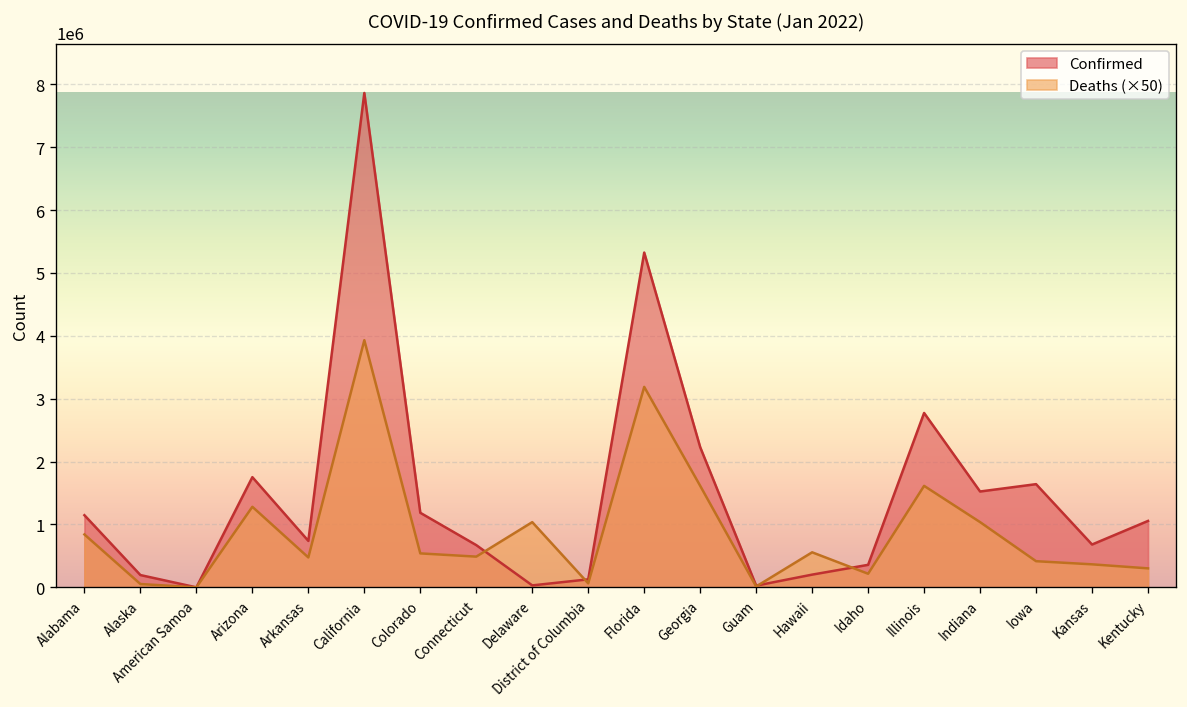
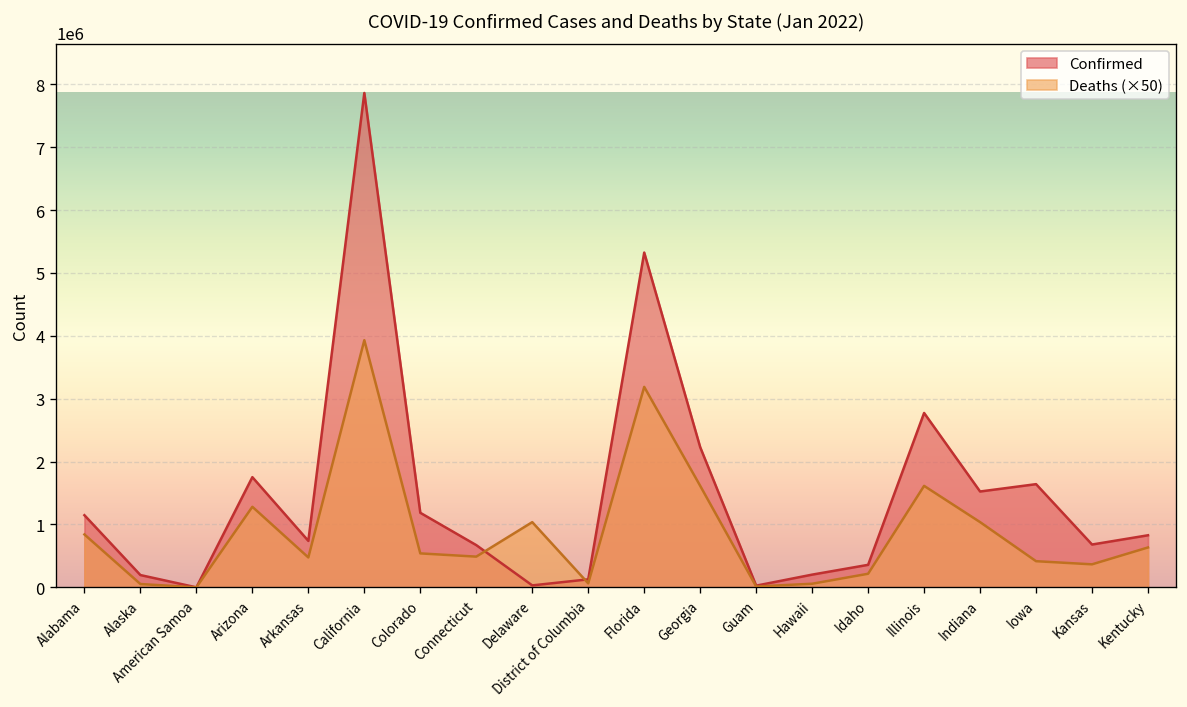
  {
    "Confirmed": {
      "Alabama": 1100000,
      "Alaska": 200000,
      "Arizona": 1800000,
      "Arkansas": 700000,
      "California": 7900000,
      "Colorado": 1200000,
      "Connecticut": 700000,
      "Delaware": 0,
      "District of Columbia": 100000,
      "Florida": 5300000,
      "Georgia": 2200000,
      "Hawaii": 200000,
      "Idaho": 400000,
      "Illinois": 2800000,
      "Indiana": 1500000,
      "Iowa": 1600000,
      "Kansas": 700000,
-     "Kentucky": 1100000
+     "Kentucky": 800000
    },
    "Deaths (×50)": {
      "Alabama": 800000,
      "Alaska": 100000,
      "Arizona": 1300000,
      "Arkansas": 500000,
      "California": 3900000,
      "Colorado": 500000,
      "Connecticut": 500000,
      "Delaware": 1000000,
      "District of Columbia": 100000,
      "Florida": 3200000,
      "Georgia": 1600000,
-     "Hawaii": 600000,
+     "Hawaii": 100000,
      "Idaho": 200000,
      "Illinois": 1600000,
      "Indiana": 1000000,
      "Iowa": 400000,
      "Kansas": 400000,
-     "Kentucky": 300000
+     "Kentucky": 600000
    }
  }
